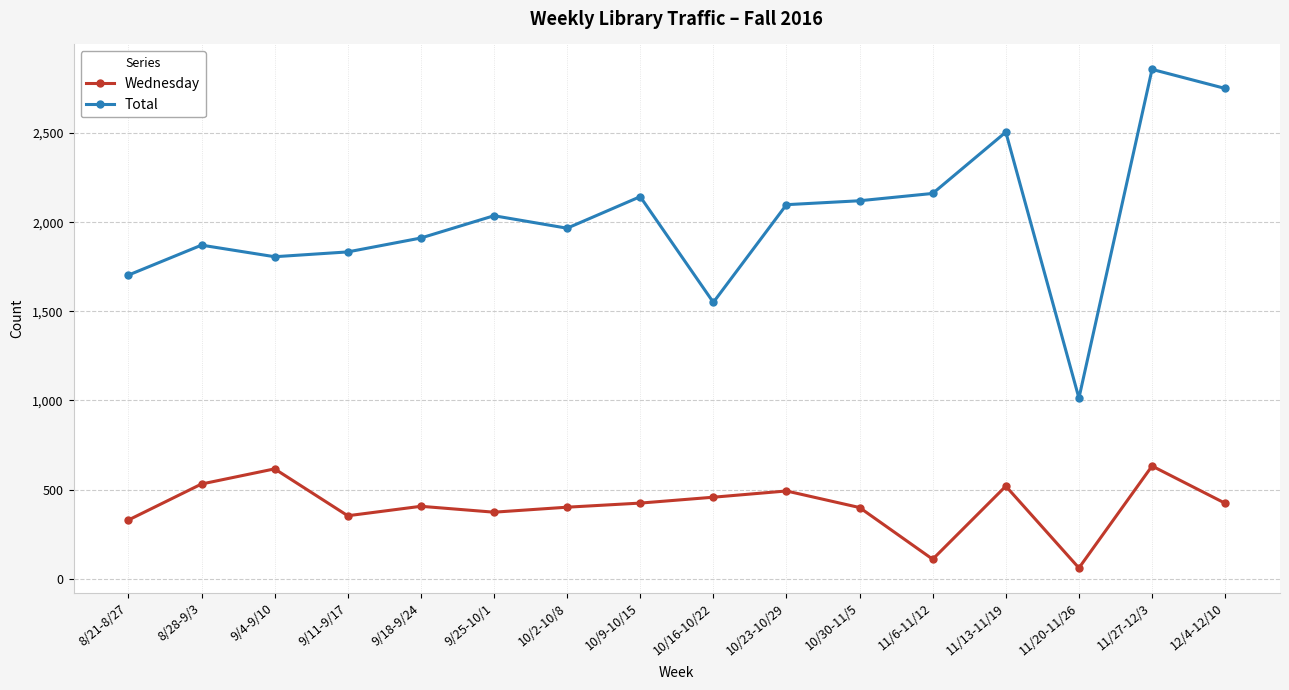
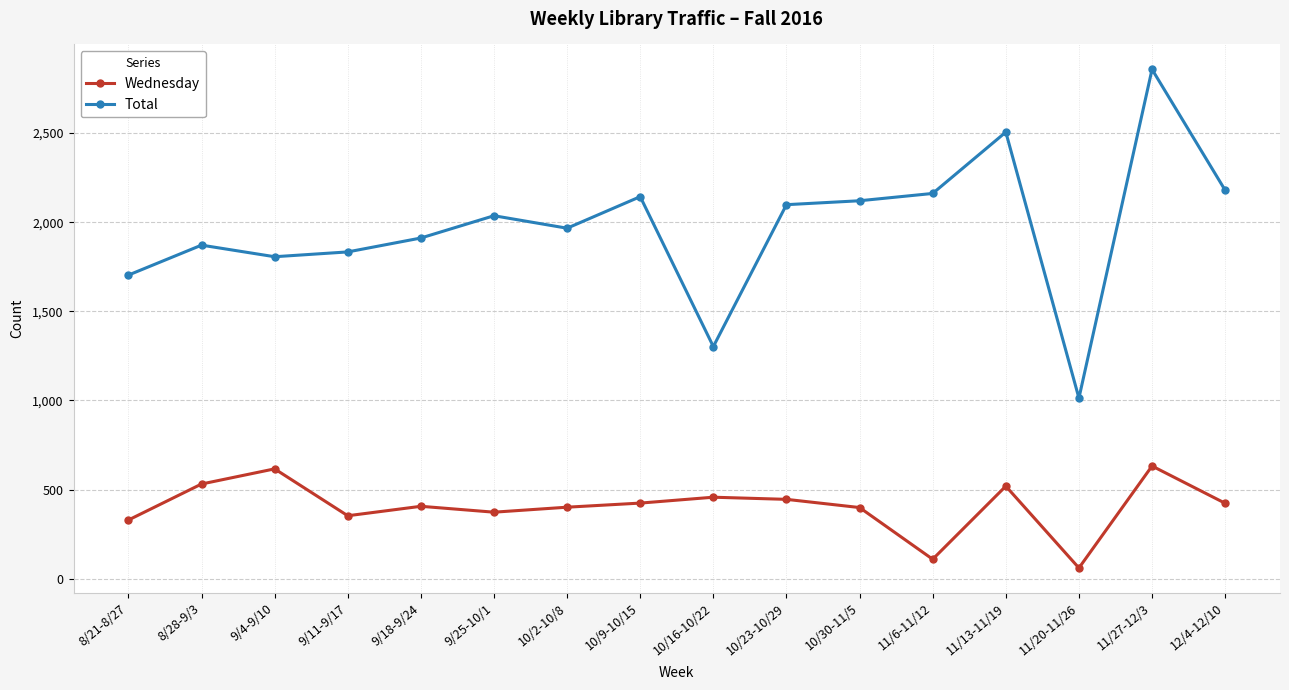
  {
    "Wednesday": {
      "8/21-8/27": "330",
      "8/28-9/3": "530",
      "9/4-9/10": "620",
      "9/11-9/17": "350",
      "9/18-9/24": "410",
      "9/25-10/1": "370",
      "10/2-10/8": "400",
      "10/9-10/15": "420",
      "10/16-10/22": "460",
-     "10/23-10/29": "490",
+     "10/23-10/29": "450",
      "10/30-11/5": "400",
      "11/6-11/12": "110",
      "11/13-11/19": "520",
      "11/20-11/26": "60",
      "11/27-12/3": "630",
      "12/4-12/10": "420"
    },
    "Total": {
      "8/21-8/27": "1,700",
      "8/28-9/3": "1,870",
      "9/4-9/10": "1,810",
      "9/11-9/17": "1,830",
      "9/18-9/24": "1,910",
      "9/25-10/1": "2,040",
      "10/2-10/8": "1,970",
      "10/9-10/15": "2,140",
-     "10/16-10/22": "1,550",
+     "10/16-10/22": "1,300",
      "10/23-10/29": "2,100",
      "10/30-11/5": "2,120",
      "11/6-11/12": "2,160",
      "11/13-11/19": "2,510",
      "11/20-11/26": "1,010",
      "11/27-12/3": "2,860",
-     "12/4-12/10": "2,750"
+     "12/4-12/10": "2,180"
    }
  }
